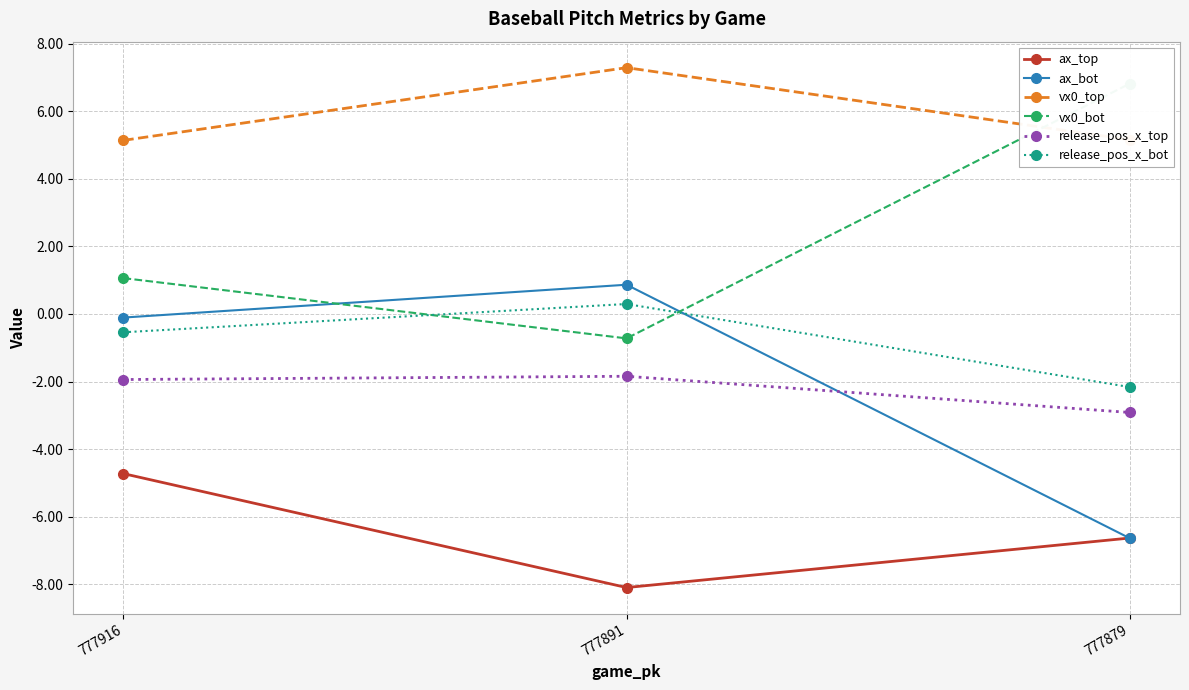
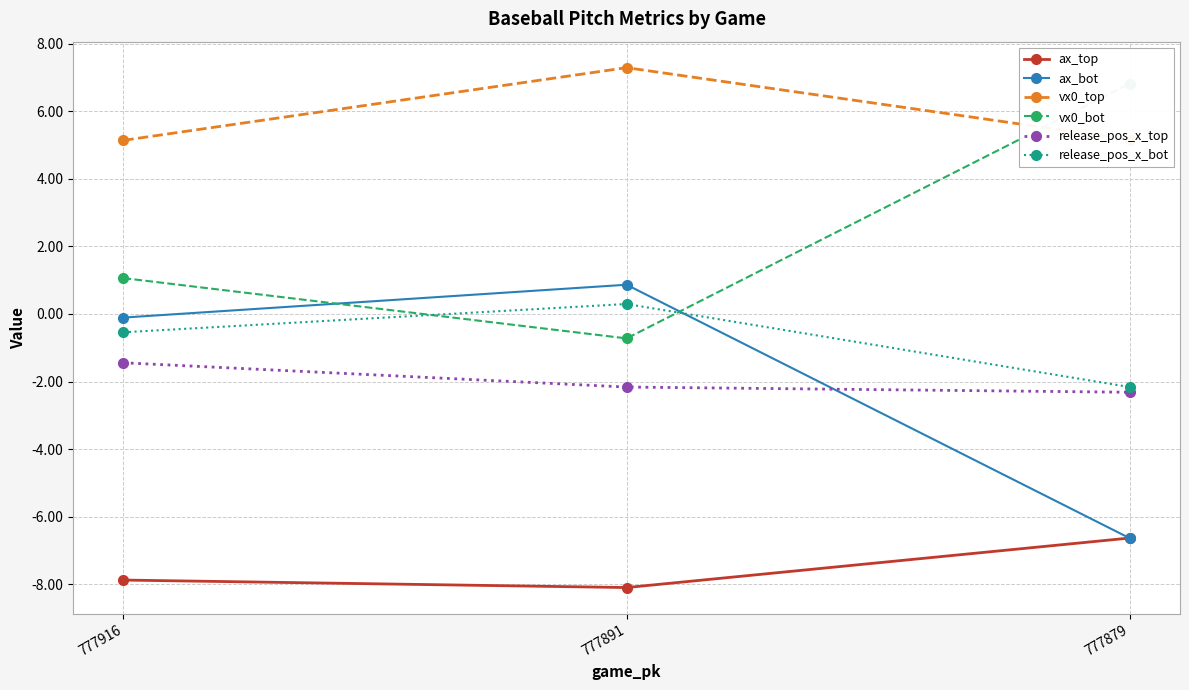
  {
    "ax_top": {
-     "777916": -4.7,
+     "777916": -7.9,
      "777891": -8.1
    },
    "ax_bot": {
      "777916": -0.1,
      "777891": 0.9
    },
    "vx0_top": {
      "777916": 5.1,
      "777891": 7.3
    },
    "release_pos_x_top": {
-     "777916": -1.9,
-     "777891": -1.8,
-     "777879": -2.9
+     "777916": -1.4,
+     "777891": -2.2,
+     "777879": -2.3
    }
  }
